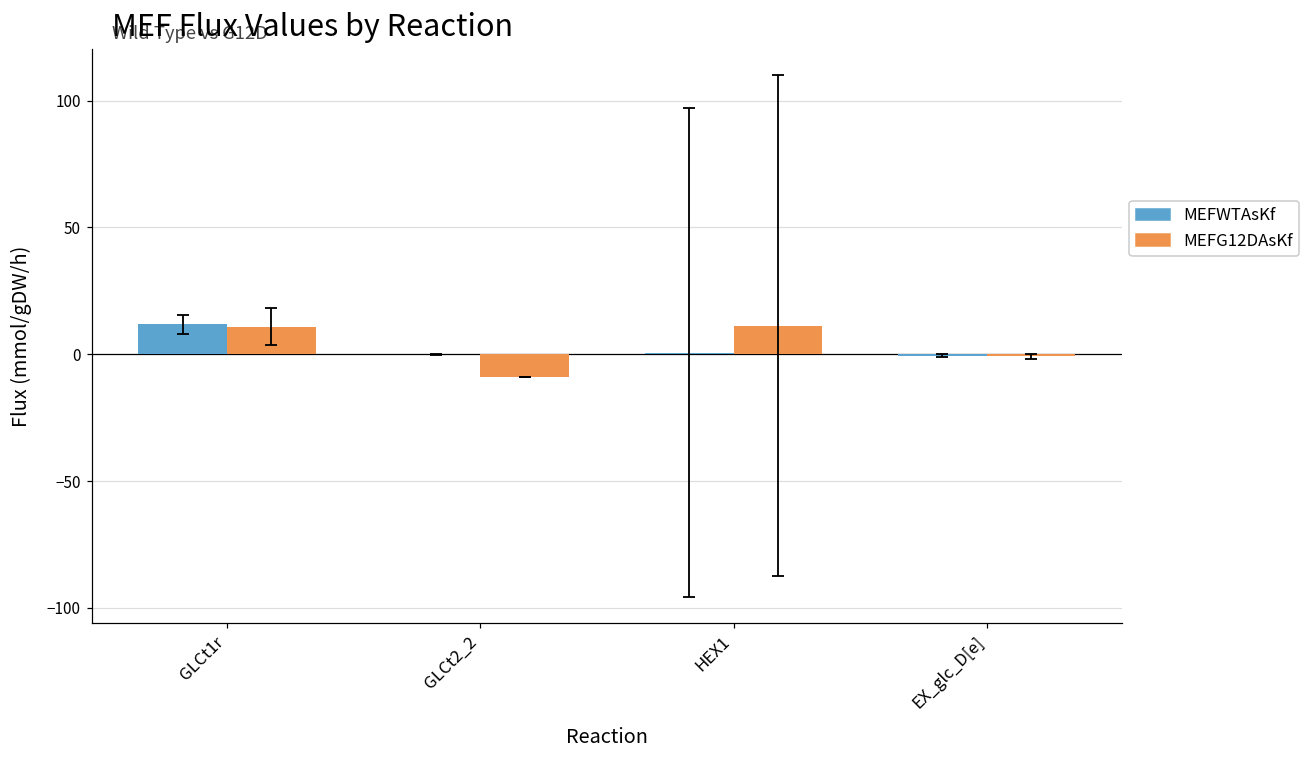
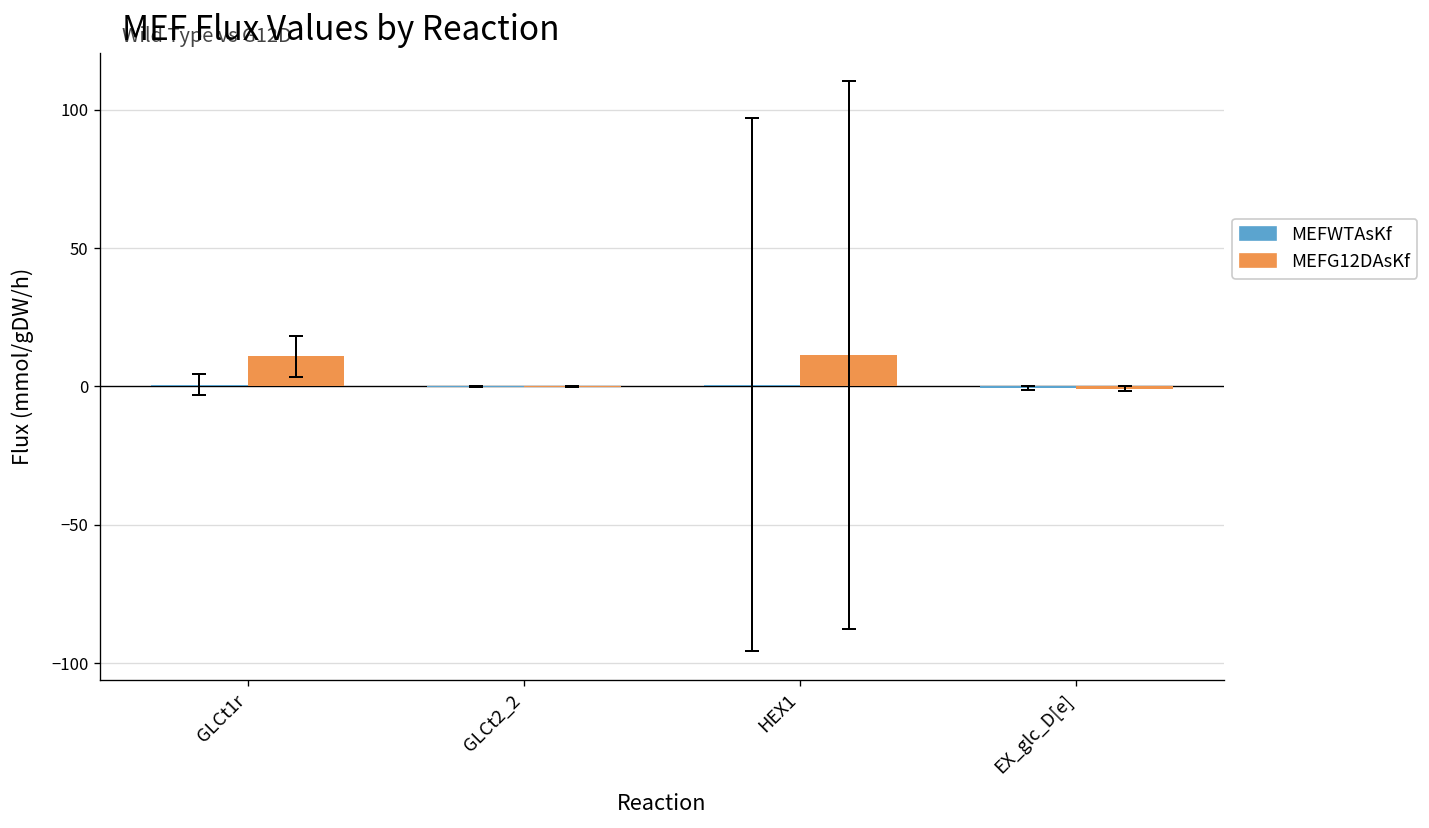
  {
    "MEFWTAsKf": {
-     "GLCt1r": 12
+     "GLCt1r": 1
    },
    "MEFG12DAsKf": {
      "GLCt1r": 11,
-     "GLCt2_2": -9,
+     "GLCt2_2": 0,
      "HEX1": 11
    }
  }
